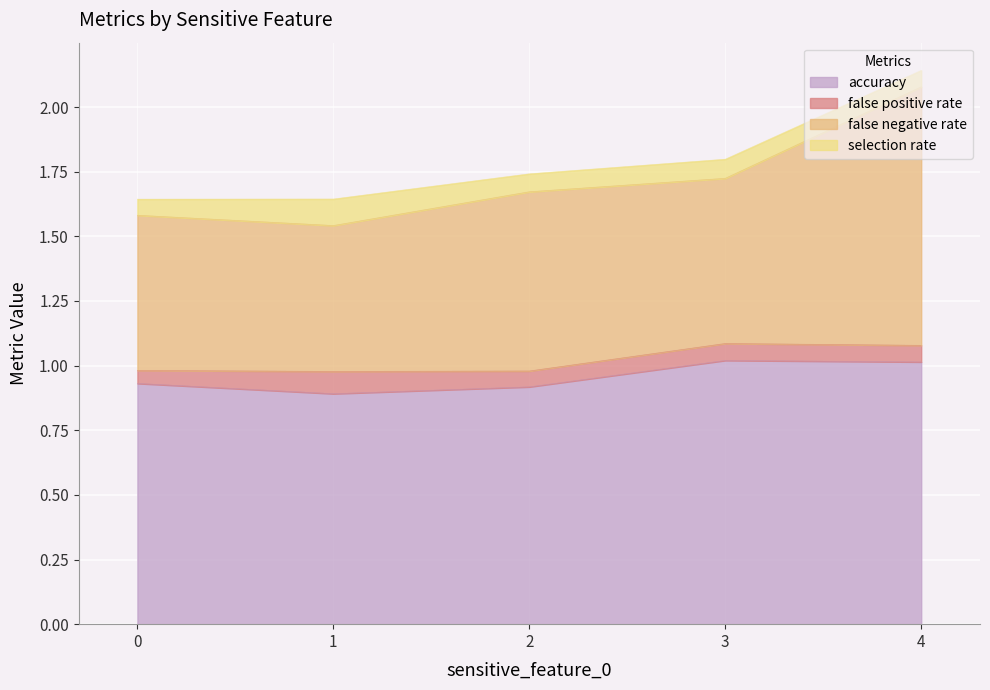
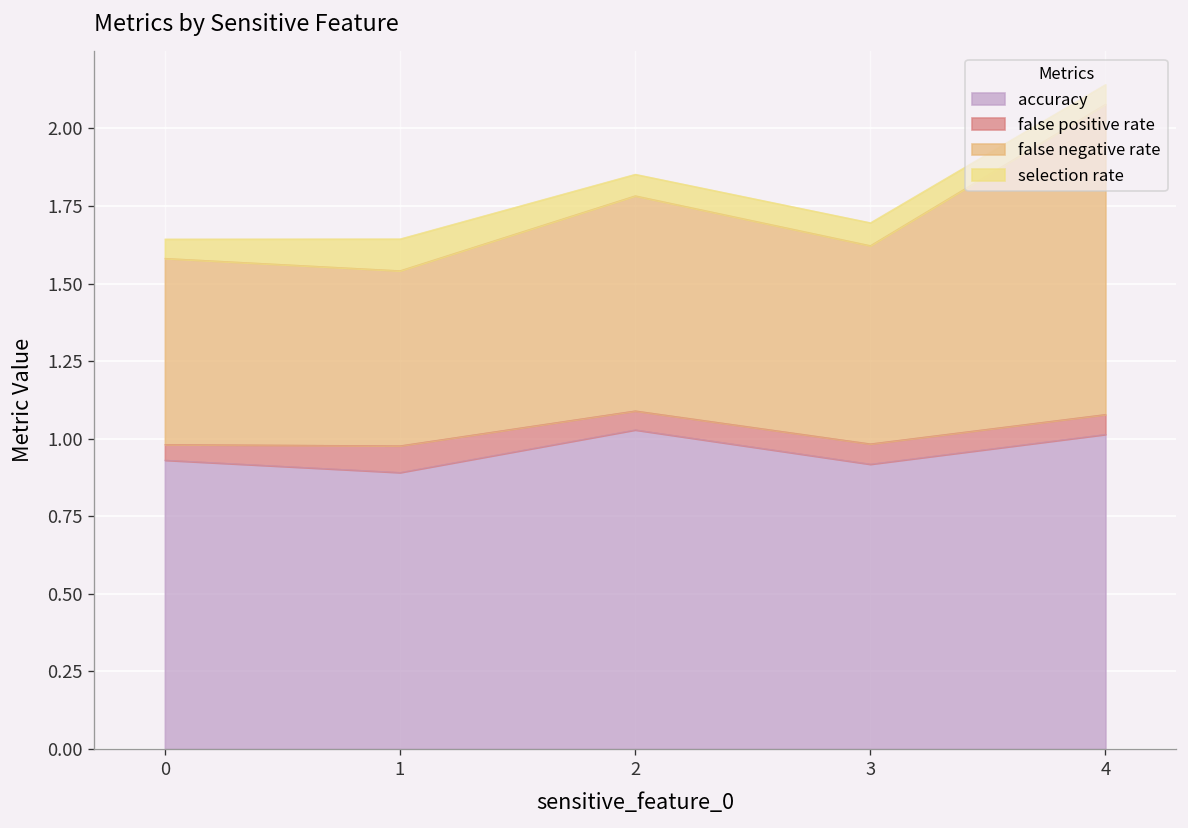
  {
    "accuracy": {
      "0": 0.93,
      "1": 0.89,
-     "2": 0.92,
-     "3": 1.02,
+     "2": 1.03,
+     "3": 0.92,
      "4": 1.01
    }
  }
